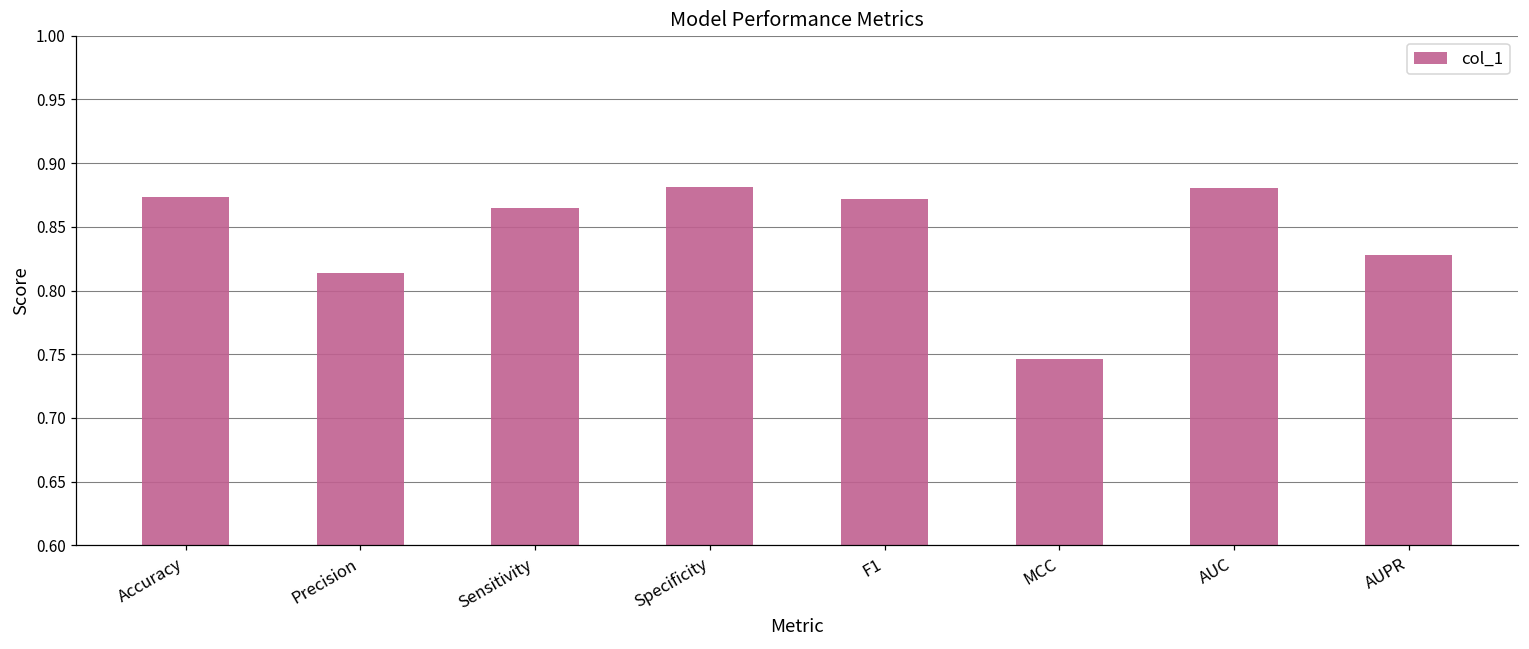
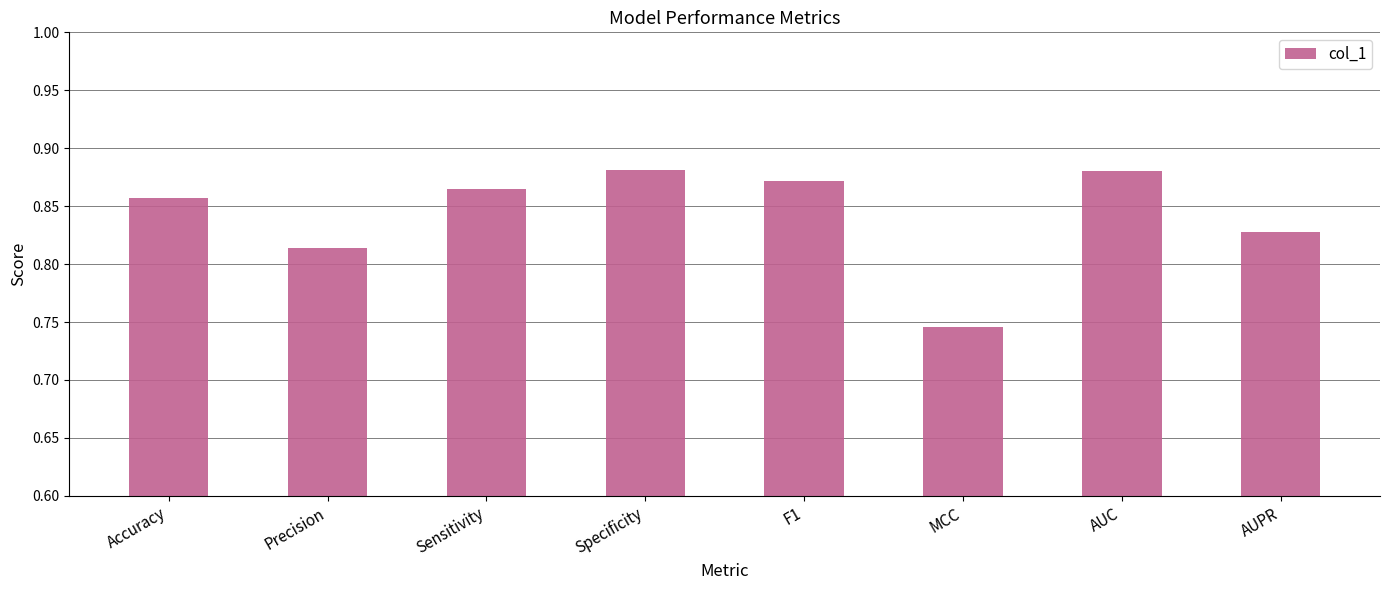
  {
-   "Accuracy": 0.873,
+   "Accuracy": 0.857,
    "Precision": 0.814,
    "Sensitivity": 0.865,
    "Specificity": 0.881,
    "F1": 0.872,
    "MCC": 0.746,
    "AUC": 0.880,
    "AUPR": 0.828
  }
